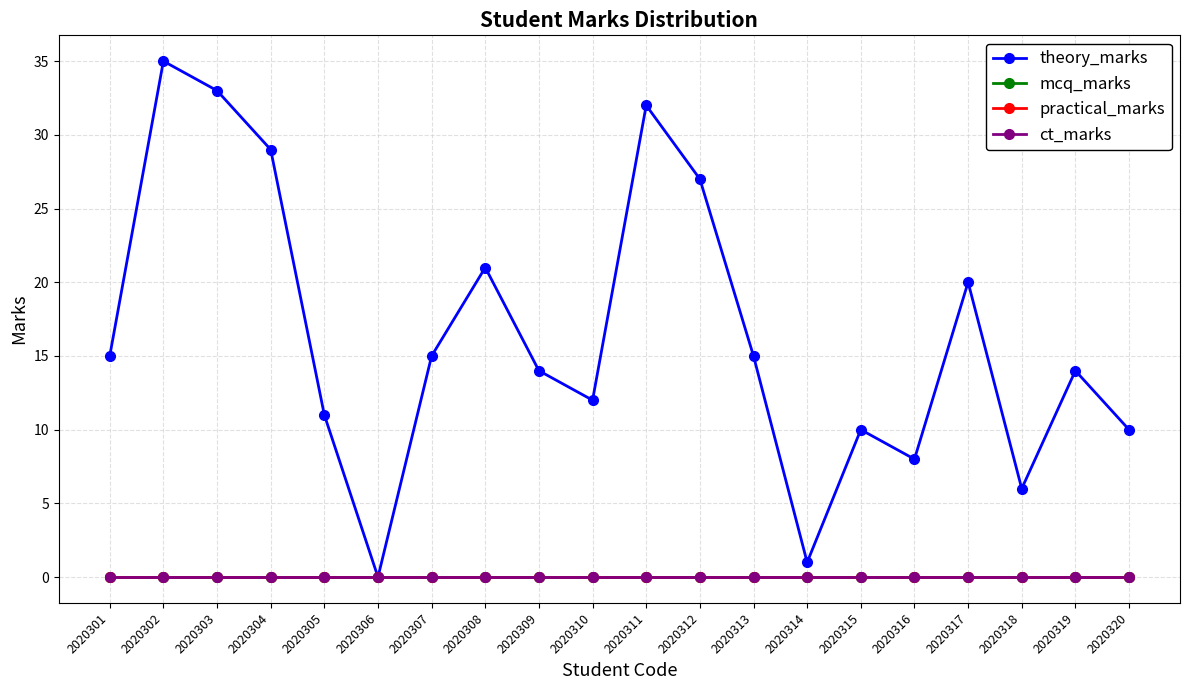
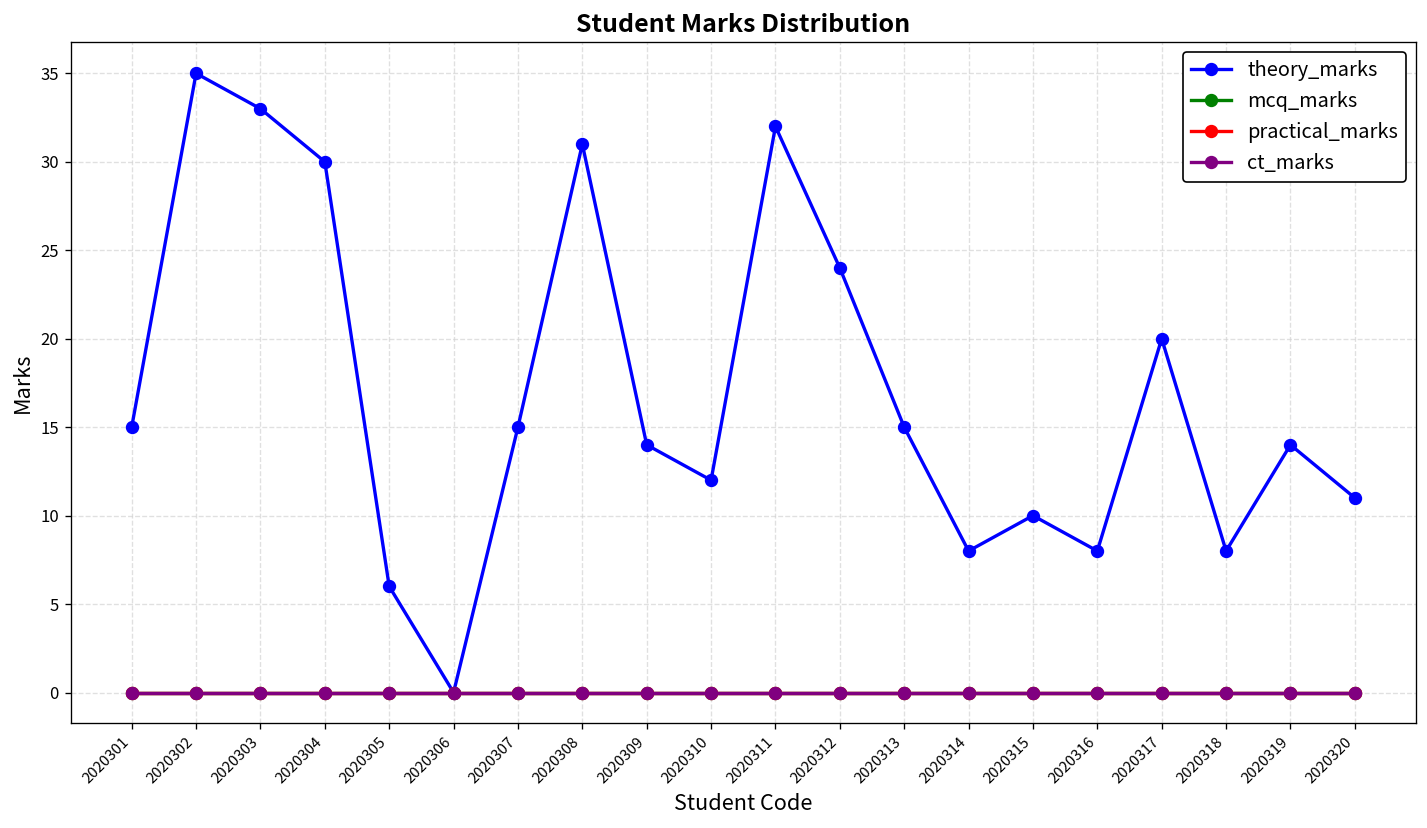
  {
    "theory_marks": {
      "2020301": 15,
      "2020302": 35,
      "2020303": 33,
-     "2020304": 29,
-     "2020305": 11,
+     "2020304": 30,
+     "2020305": 6,
      "2020307": 15,
-     "2020308": 21,
+     "2020308": 31,
      "2020309": 14,
      "2020310": 12,
      "2020311": 32,
-     "2020312": 27,
+     "2020312": 24,
      "2020313": 15,
-     "2020314": 1,
+     "2020314": 8,
      "2020315": 10,
      "2020316": 8,
      "2020317": 20,
-     "2020318": 6,
+     "2020318": 8,
      "2020319": 14,
-     "2020320": 10
+     "2020320": 11
    },
    "ct_marks": {
      "2020301": 0,
      "2020302": 0,
      "2020303": 0,
      "2020304": 0,
      "2020305": 0,
      "2020307": 0,
      "2020308": 0,
      "2020309": 0,
      "2020310": 0,
      "2020311": 0,
      "2020312": 0,
      "2020313": 0,
      "2020314": 0,
      "2020315": 0,
      "2020316": 0,
      "2020317": 0,
      "2020318": 0,
      "2020319": 0,
      "2020320": 0
    }
  }
